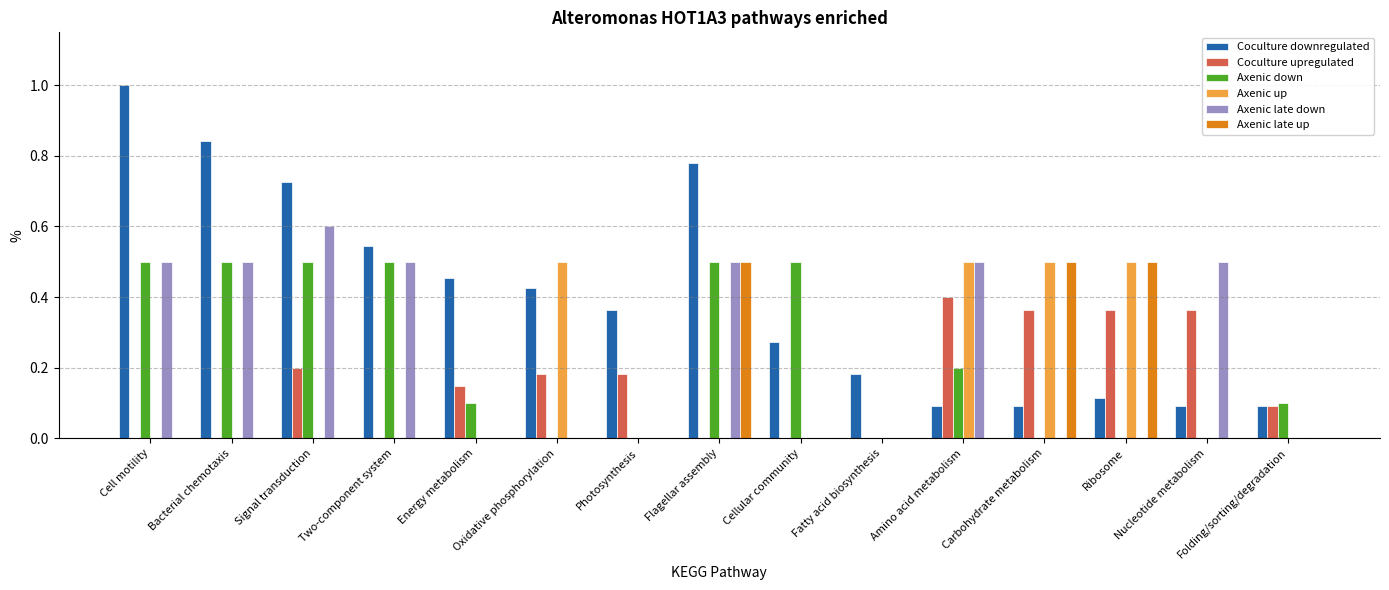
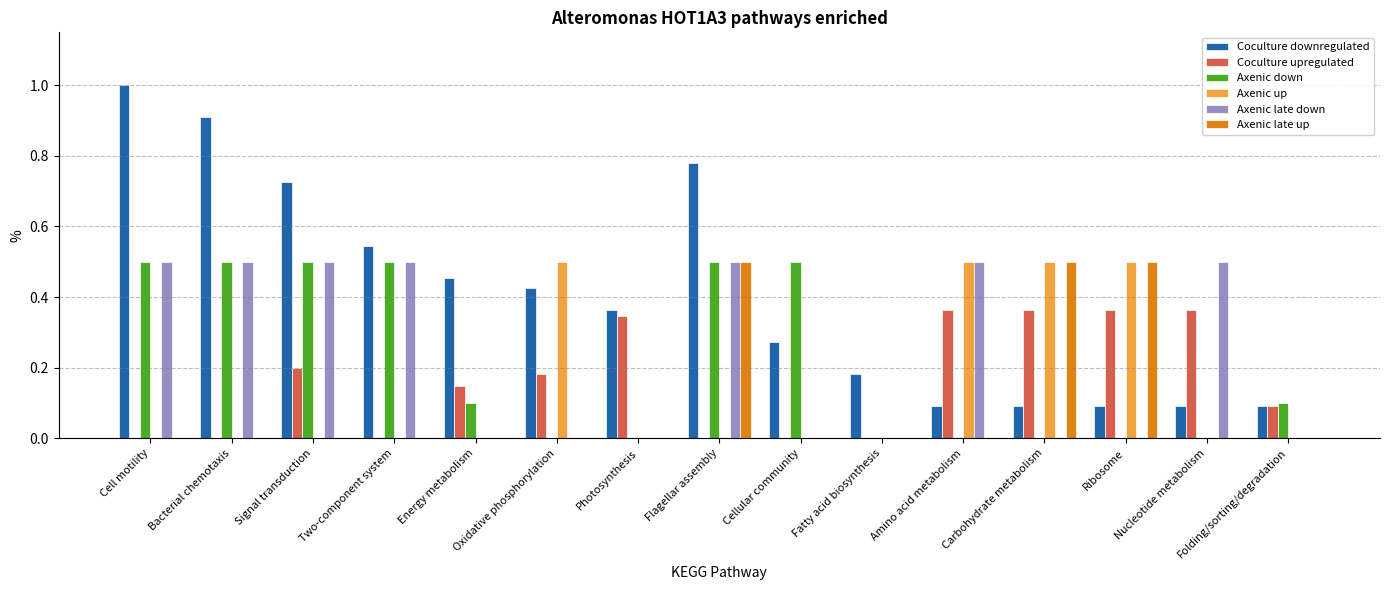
  {
    "Coculture downregulated": {
      "Cell motility": 1.00,
-     "Bacterial chemotaxis": 0.84,
+     "Bacterial chemotaxis": 0.91,
      "Signal transduction": 0.73,
      "Two-component system": 0.55,
      "Energy metabolism": 0.45,
      "Oxidative phosphorylation": 0.43,
      "Photosynthesis": 0.36,
      "Flagellar assembly": 0.78,
      "Cellular community": 0.27,
      "Fatty acid biosynthesis": 0.18,
      "Amino acid metabolism": 0.09,
      "Carbohydrate metabolism": 0.09,
-     "Ribosome": 0.11,
+     "Ribosome": 0.09,
      "Nucleotide metabolism": 0.09,
      "Folding/sorting/degradation": 0.09
    },
    "Coculture upregulated": {
      "Cell motility": 0.00,
      "Bacterial chemotaxis": 0.00,
      "Signal transduction": 0.20,
      "Two-component system": 0.00,
      "Energy metabolism": 0.15,
      "Oxidative phosphorylation": 0.18,
-     "Photosynthesis": 0.18,
+     "Photosynthesis": 0.35,
      "Flagellar assembly": 0.00,
      "Cellular community": 0.00,
      "Fatty acid biosynthesis": 0.00,
-     "Amino acid metabolism": 0.40,
+     "Amino acid metabolism": 0.36,
      "Carbohydrate metabolism": 0.36,
      "Ribosome": 0.36,
      "Nucleotide metabolism": 0.36,
      "Folding/sorting/degradation": 0.09
    },
    "Axenic down": {
      "Cell motility": 0.5,
      "Bacterial chemotaxis": 0.5,
      "Signal transduction": 0.5,
      "Two-component system": 0.5,
      "Energy metabolism": 0.1,
      "Oxidative phosphorylation": 0.0,
      "Photosynthesis": 0.0,
      "Flagellar assembly": 0.5,
      "Cellular community": 0.5,
      "Fatty acid biosynthesis": 0.0,
-     "Amino acid metabolism": 0.2,
+     "Amino acid metabolism": 0.0,
      "Carbohydrate metabolism": 0.0,
      "Ribosome": 0.0,
      "Nucleotide metabolism": 0.0,
      "Folding/sorting/degradation": 0.1
    },
    "Axenic late down": {
      "Cell motility": 0.5,
      "Bacterial chemotaxis": 0.5,
-     "Signal transduction": 0.6,
+     "Signal transduction": 0.5,
      "Two-component system": 0.5,
      "Energy metabolism": 0.0,
      "Oxidative phosphorylation": 0.0,
      "Photosynthesis": 0.0,
      "Flagellar assembly": 0.5,
      "Cellular community": 0.0,
      "Fatty acid biosynthesis": 0.0,
      "Amino acid metabolism": 0.5,
      "Carbohydrate metabolism": 0.0,
      "Ribosome": 0.0,
      "Nucleotide metabolism": 0.5,
      "Folding/sorting/degradation": 0.0
    }
  }
